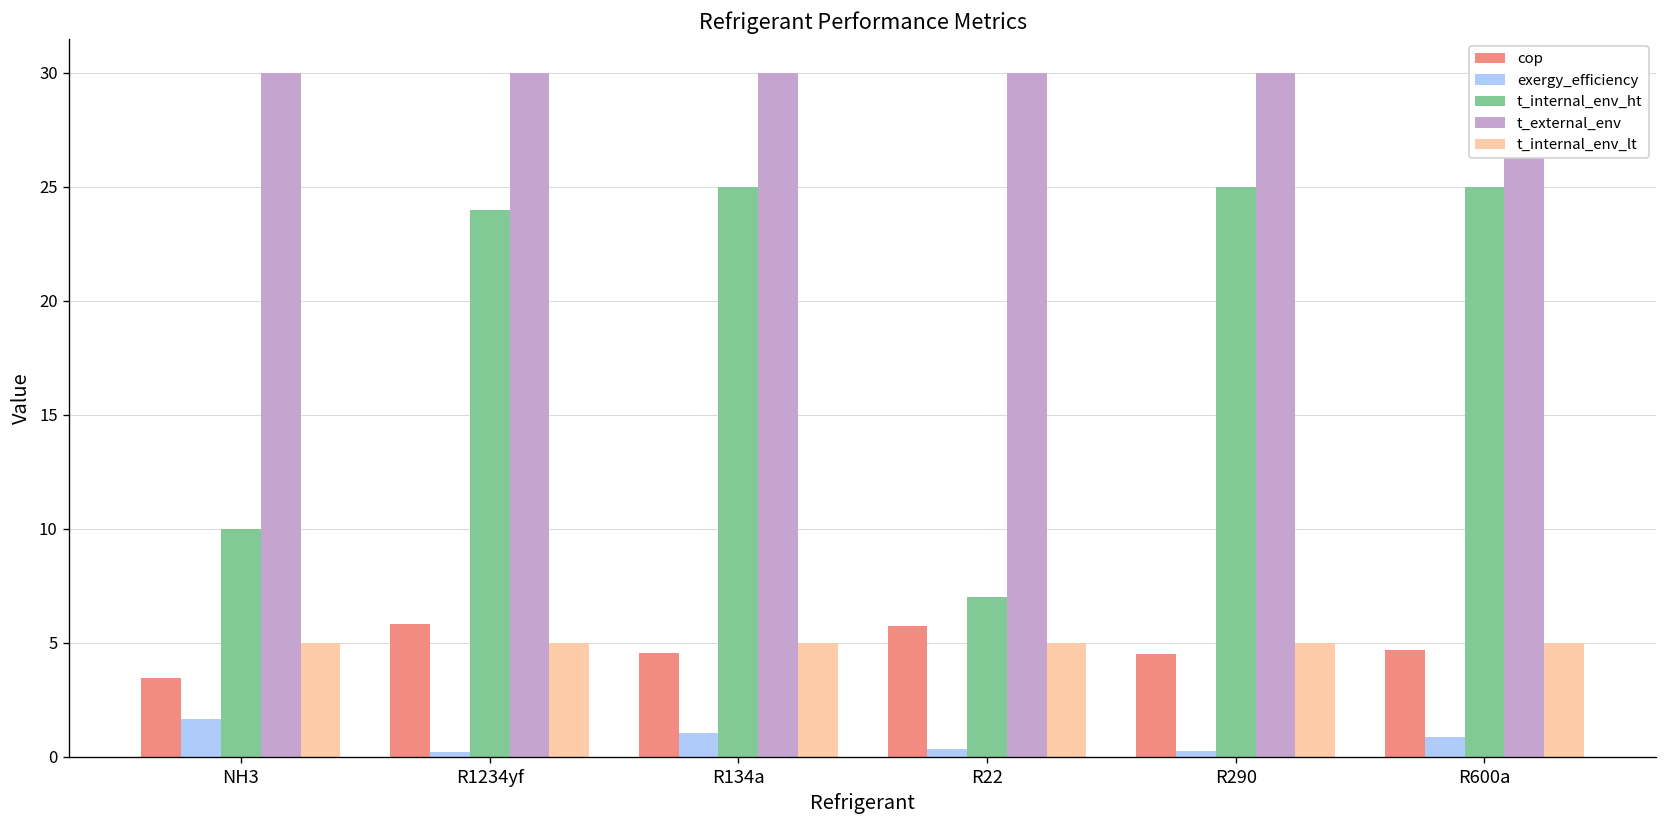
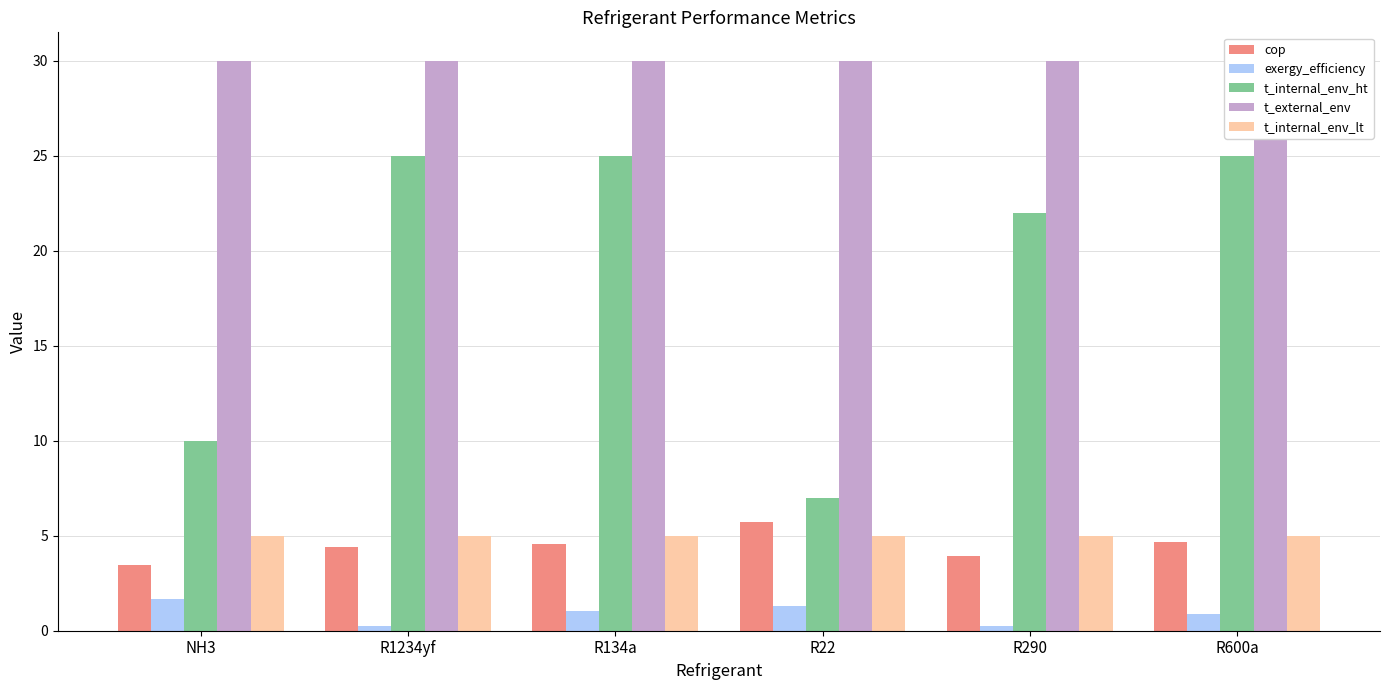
  {
    "cop": {
      "NH3": 3.5,
-     "R1234yf": 5.8,
+     "R1234yf": 4.4,
      "R134a": 4.6,
      "R22": 5.7,
-     "R290": 4.5,
+     "R290": 3.9,
      "R600a": 4.7
    },
    "exergy_efficiency": {
      "NH3": 1.7,
      "R1234yf": 0.2,
      "R134a": 1.1,
-     "R22": 0.4,
+     "R22": 1.3,
      "R290": 0.2,
      "R600a": 0.9
    },
    "t_internal_env_ht": {
      "NH3": 10,
-     "R1234yf": 24,
+     "R1234yf": 25,
      "R134a": 25,
      "R22": 7,
-     "R290": 25,
+     "R290": 22,
      "R600a": 25
    },
    "t_external_env": {
      "NH3": 30.0,
      "R1234yf": 30.0,
      "R134a": 30.0,
      "R22": 30.0,
      "R290": 30.0
    },
    "t_internal_env_lt": {
      "NH3": 5.0,
      "R1234yf": 5.0,
      "R134a": 5.0,
      "R22": 5.0,
      "R290": 5.0,
      "R600a": 5.0
    }
  }
